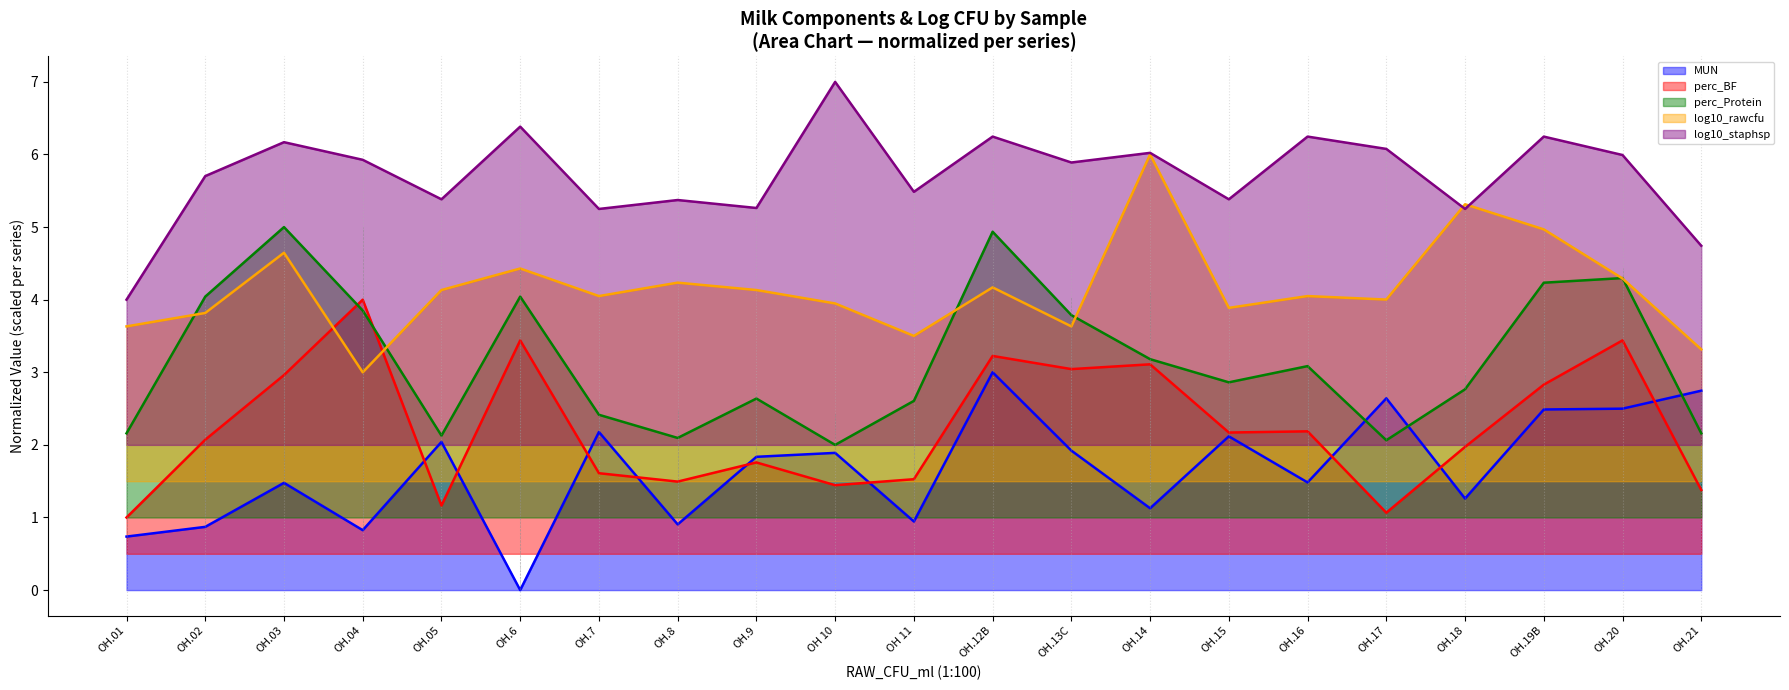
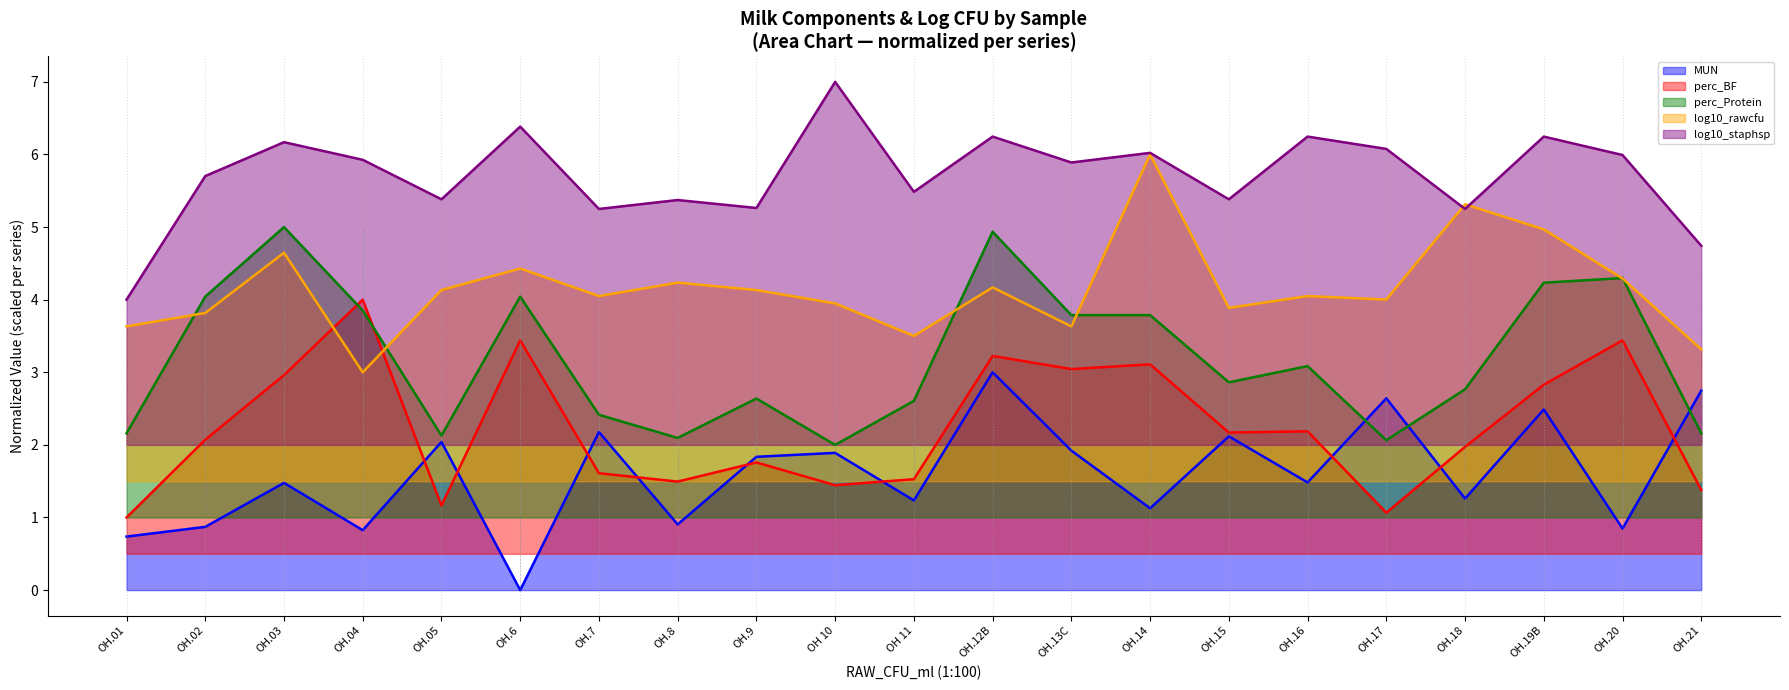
  {
    "MUN": {
-     "OH 11": 0.9,
-     "OH.20": 2.5
+     "OH 11": 1.2,
+     "OH.20": 0.8
    },
    "perc_BF": {
      "OH.01": 1.0,
      "OH.02": 2.1,
      "OH.03": 3.0,
      "OH.04": 4.0,
      "OH.05": 1.2,
      "OH.6": 3.4,
      "OH.7": 1.6,
      "OH.8": 1.5,
      "OH.9": 1.8,
      "OH 10": 1.4,
      "OH 11": 1.5,
      "OH.12B": 3.2,
      "OH.13C": 3.0,
      "OH.14": 3.1,
      "OH.15": 2.2,
      "OH.16": 2.2,
      "OH.17": 1.1,
      "OH.18": 2.0,
      "OH.19B": 2.8,
      "OH.20": 3.4,
      "OH.21": 1.4
    },
    "perc_Protein": {
      "OH.02": 4.0,
      "OH.03": 5.0,
      "OH.04": 3.9,
      "OH.05": 2.1,
      "OH.6": 4.0,
      "OH.7": 2.4,
      "OH.8": 2.1,
      "OH.9": 2.6,
      "OH 10": 2.0,
      "OH 11": 2.6,
      "OH.12B": 4.9,
      "OH.13C": 3.8,
-     "OH.14": 3.2,
+     "OH.14": 3.8,
      "OH.15": 2.9,
      "OH.16": 3.1,
      "OH.18": 2.8,
      "OH.19B": 4.2,
      "OH.21": 2.2
    },
    "log10_rawcfu": {
      "OH.01": 3.6,
      "OH.02": 3.8,
      "OH.03": 4.6,
      "OH.04": 3.0,
      "OH.05": 4.1,
      "OH.7": 4.0,
      "OH.8": 4.2,
      "OH.9": 4.1,
      "OH 10": 3.9,
      "OH 11": 3.5,
      "OH.12B": 4.2,
      "OH.13C": 3.6,
      "OH.15": 3.9,
      "OH.16": 4.0,
      "OH.17": 4.0,
      "OH.18": 5.3,
      "OH.19B": 5.0,
      "OH.21": 3.3
    },
    "log10_staphsp": {
      "OH.01": 4.0,
      "OH.02": 5.7,
      "OH.03": 6.2,
      "OH.04": 5.9,
      "OH.05": 5.4,
      "OH.6": 6.4,
      "OH.7": 5.2,
      "OH.8": 5.4,
      "OH.9": 5.3,
      "OH 11": 5.5,
      "OH.12B": 6.2,
      "OH.13C": 5.9,
      "OH.15": 5.4,
      "OH.16": 6.2,
      "OH.17": 6.1,
      "OH.18": 5.2,
      "OH.19B": 6.2,
      "OH.20": 6.0,
      "OH.21": 4.7
    }
  }
